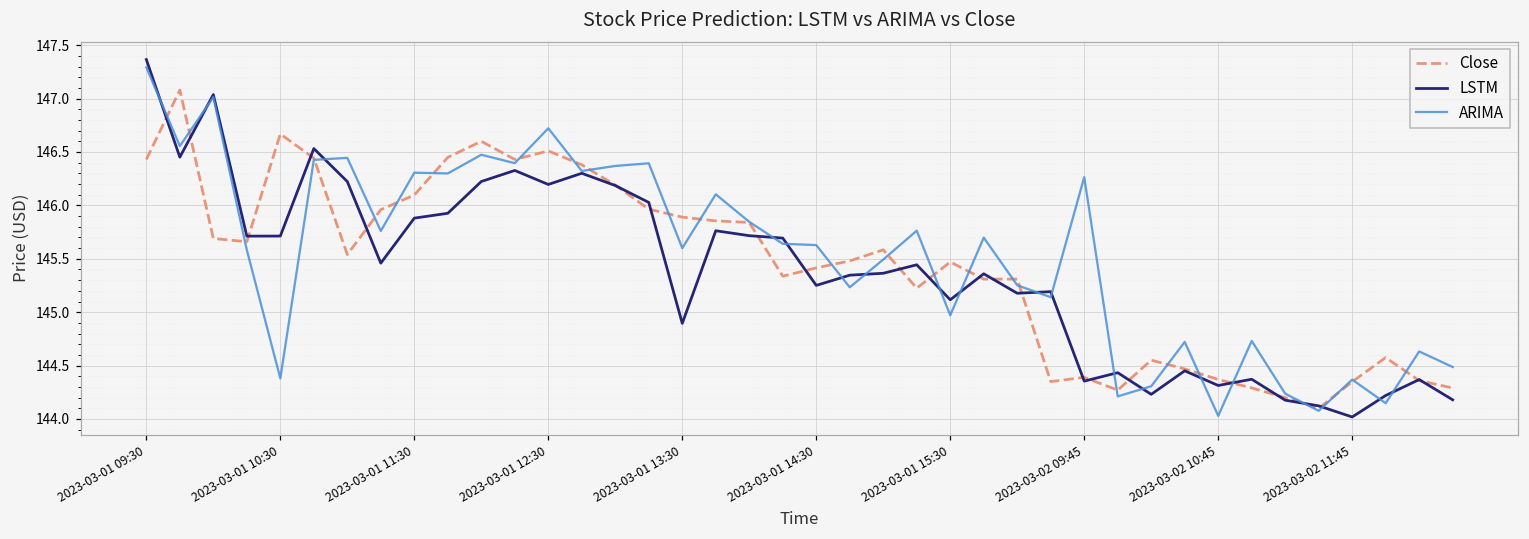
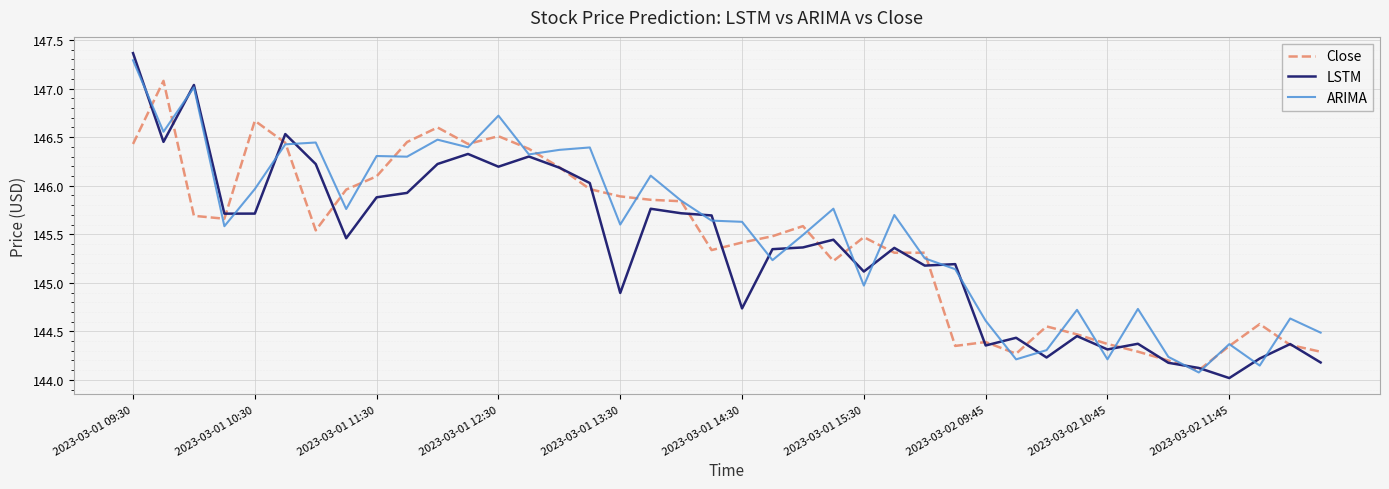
  {
    "Close": {
      "2023-03-01 09:30": 146.4,
      "2023-03-01 10:30": 146.7,
      "2023-03-01 11:30": 146.1,
      "2023-03-01 12:30": 146.5,
      "2023-03-01 13:30": 145.9,
      "2023-03-01 14:30": 145.4,
      "2023-03-01 15:30": 145.5,
      "2023-03-02 09:45": 144.4,
      "2023-03-02 10:45": 144.4
    },
    "LSTM": {
      "2023-03-01 09:30": 147.4,
      "2023-03-01 10:30": 145.7,
      "2023-03-01 11:30": 145.9,
      "2023-03-01 12:30": 146.2,
      "2023-03-01 13:30": 144.9,
-     "2023-03-01 14:30": 145.3,
+     "2023-03-01 14:30": 144.7,
      "2023-03-01 15:30": 145.1,
      "2023-03-02 09:45": 144.4,
      "2023-03-02 10:45": 144.3,
      "2023-03-02 11:45": 144.0
    },
    "ARIMA": {
      "2023-03-01 09:30": 147.3,
-     "2023-03-01 10:30": 144.4,
+     "2023-03-01 10:30": 146.0,
      "2023-03-01 11:30": 146.3,
      "2023-03-01 12:30": 146.7,
      "2023-03-01 13:30": 145.6,
      "2023-03-01 14:30": 145.6,
      "2023-03-01 15:30": 145.0,
-     "2023-03-02 09:45": 146.3,
-     "2023-03-02 10:45": 144.0
+     "2023-03-02 09:45": 144.6,
+     "2023-03-02 10:45": 144.2
    }
  }
